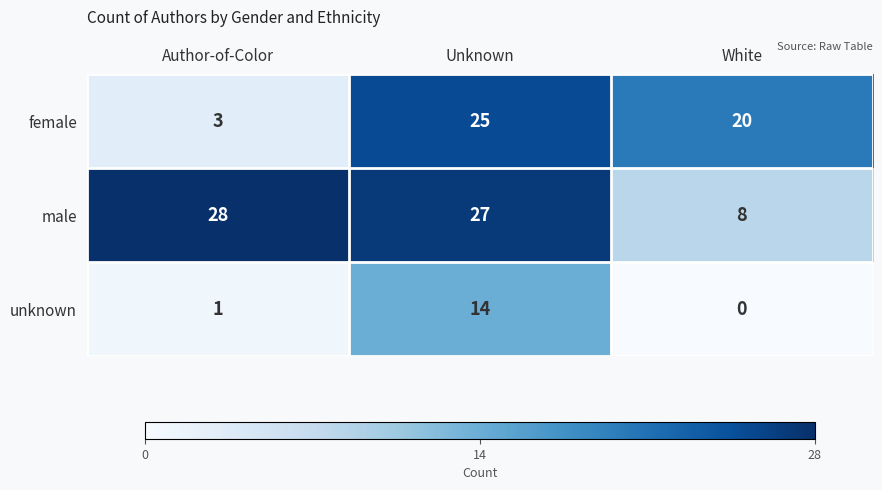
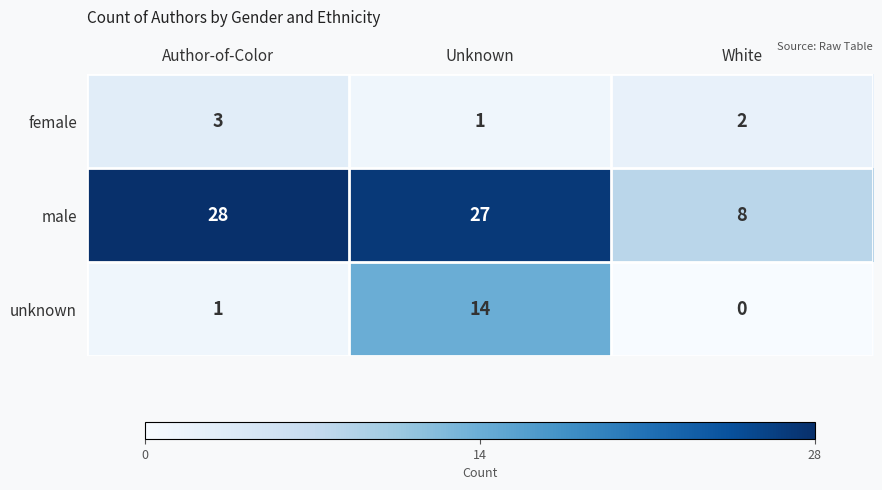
  {
    "female": {
      "Author-of-Color": 3,
-     "Unknown": 25,
-     "White": 20
+     "Unknown": 1,
+     "White": 2
    },
    "male": {
      "Author-of-Color": 28,
      "Unknown": 27,
      "White": 8
    },
    "unknown": {
      "Author-of-Color": 1,
      "Unknown": 14,
      "White": 0
    }
  }
